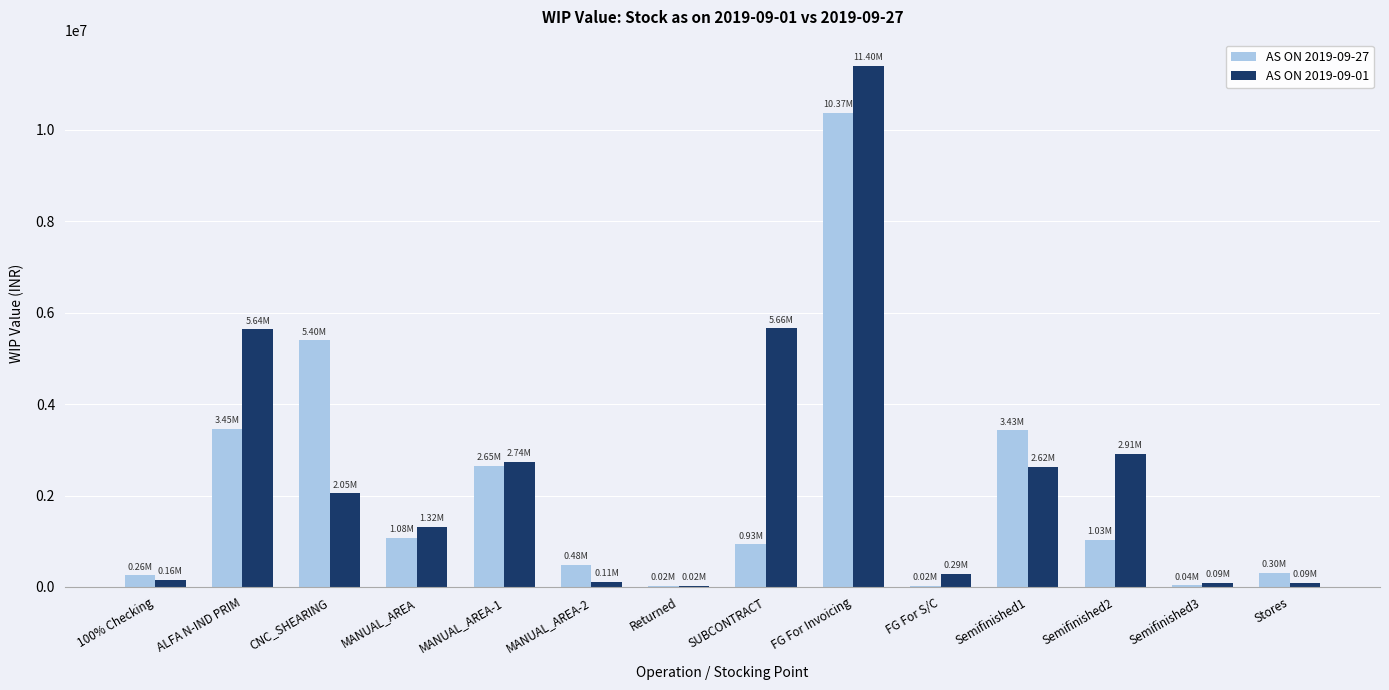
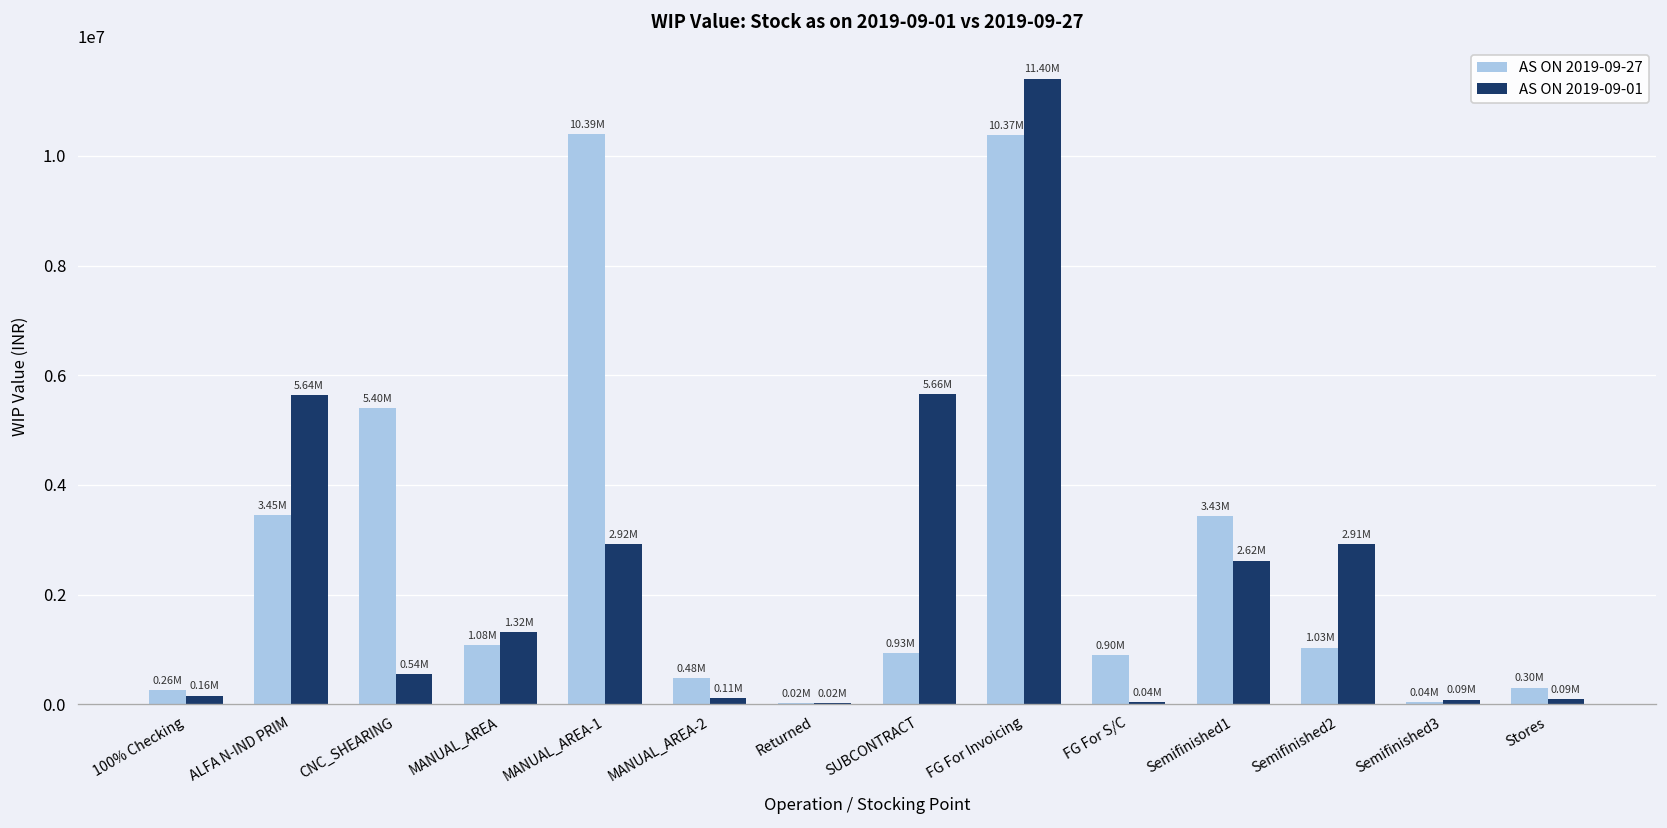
  {
    "AS ON 2019-09-27": {
      "100% Checking": "0.26M",
      "ALFA N-IND PRIM": "3.45M",
      "CNC_SHEARING": "5.40M",
      "MANUAL_AREA": "1.08M",
-     "MANUAL_AREA-1": "2.65M",
+     "MANUAL_AREA-1": "10.39M",
      "MANUAL_AREA-2": "0.48M",
      "Returned": "0.02M",
      "SUBCONTRACT": "0.93M",
      "FG For Invoicing": "10.37M",
-     "FG For S/C": "0.02M",
+     "FG For S/C": "0.90M",
      "Semifinished1": "3.43M",
      "Semifinished2": "1.03M",
      "Semifinished3": "0.04M",
      "Stores": "0.30M"
    },
    "AS ON 2019-09-01": {
      "100% Checking": "0.16M",
      "ALFA N-IND PRIM": "5.64M",
-     "CNC_SHEARING": "2.05M",
+     "CNC_SHEARING": "0.54M",
      "MANUAL_AREA": "1.32M",
-     "MANUAL_AREA-1": "2.74M",
+     "MANUAL_AREA-1": "2.92M",
      "MANUAL_AREA-2": "0.11M",
      "Returned": "0.02M",
      "SUBCONTRACT": "5.66M",
      "FG For Invoicing": "11.40M",
-     "FG For S/C": "0.29M",
+     "FG For S/C": "0.04M",
      "Semifinished1": "2.62M",
      "Semifinished2": "2.91M",
      "Semifinished3": "0.09M",
      "Stores": "0.09M"
    }
  }
